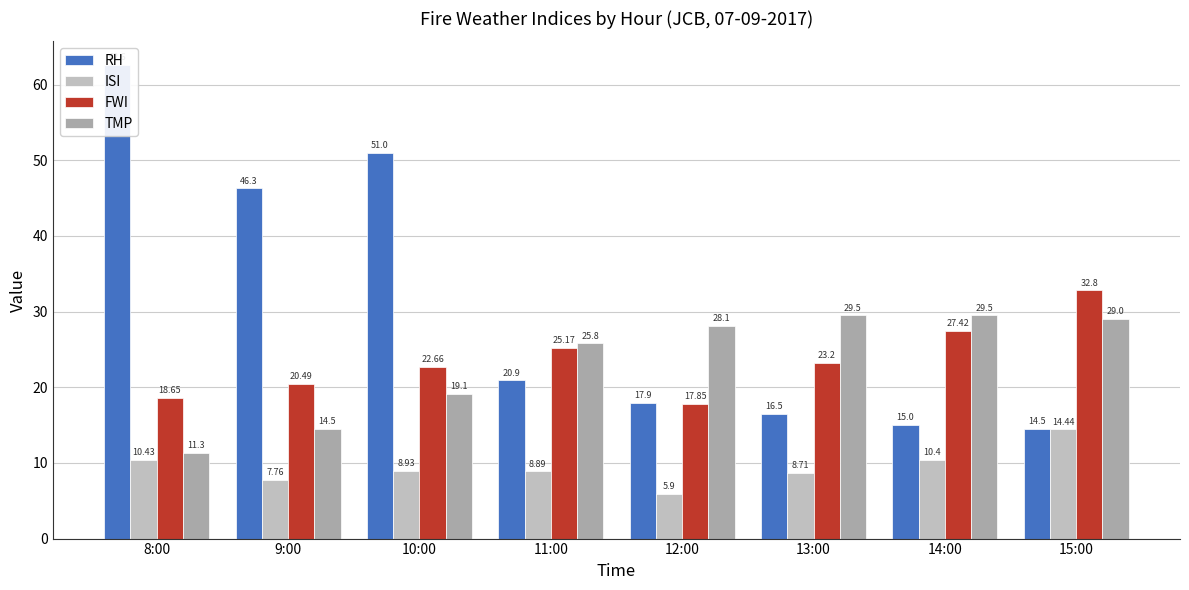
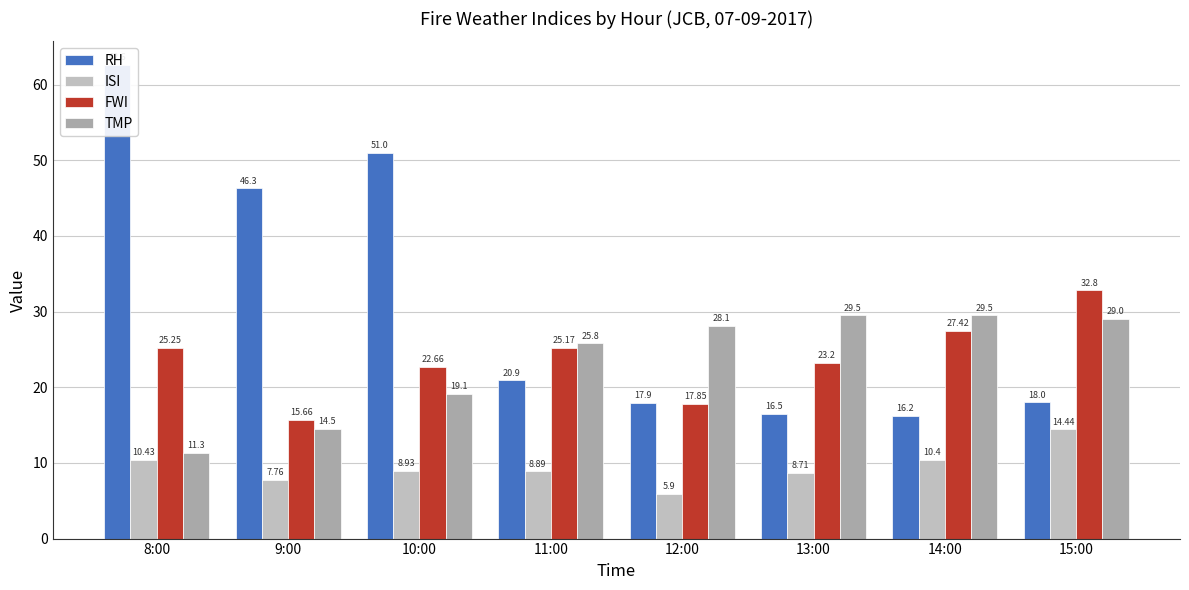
  {
    "RH": {
      "9:00": 46.3,
      "10:00": 51.0,
      "11:00": 20.9,
      "12:00": 17.9,
      "13:00": 16.5,
-     "14:00": 15.0,
-     "15:00": 14.5
+     "14:00": 16.2,
+     "15:00": 18.0
    },
    "FWI": {
-     "8:00": 18.65,
-     "9:00": 20.49,
+     "8:00": 25.25,
+     "9:00": 15.66,
      "10:00": 22.66,
      "11:00": 25.17,
      "12:00": 17.85,
      "13:00": 23.2,
      "14:00": 27.42,
      "15:00": 32.8
    }
  }
